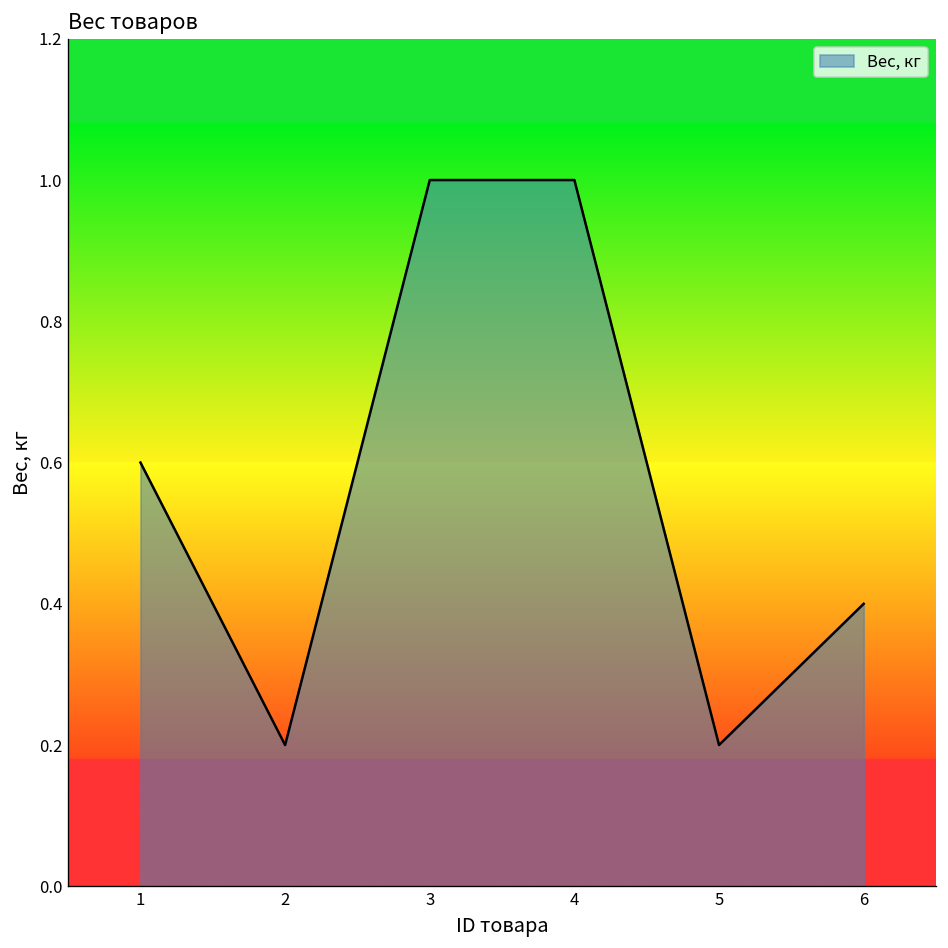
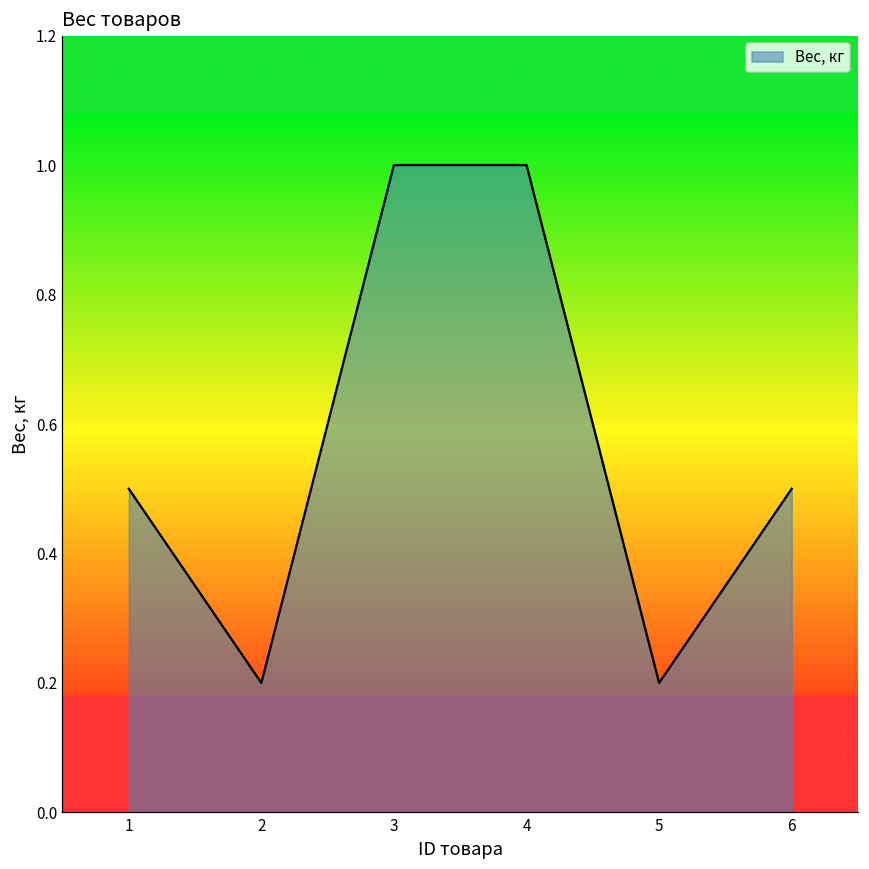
  {
-   "1": 0.6,
+   "1": 0.5,
    "2": 0.2,
    "3": 1.0,
    "4": 1.0,
    "5": 0.2,
-   "6": 0.4
+   "6": 0.5
  }
